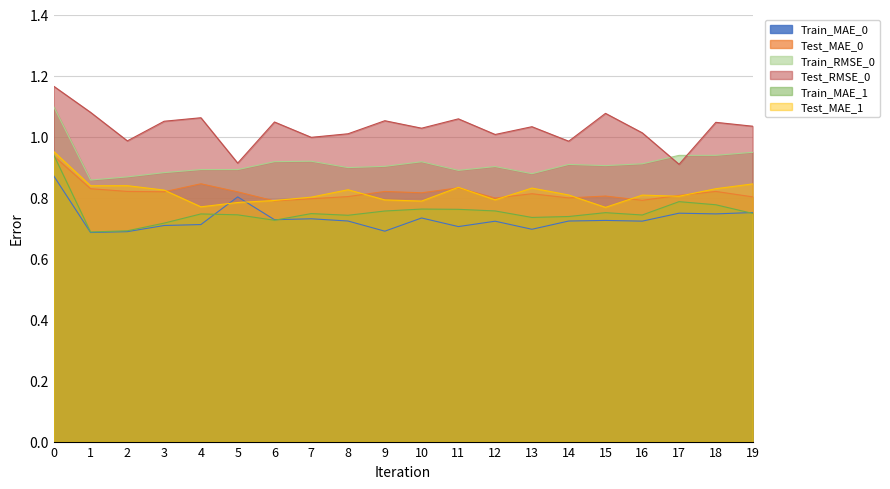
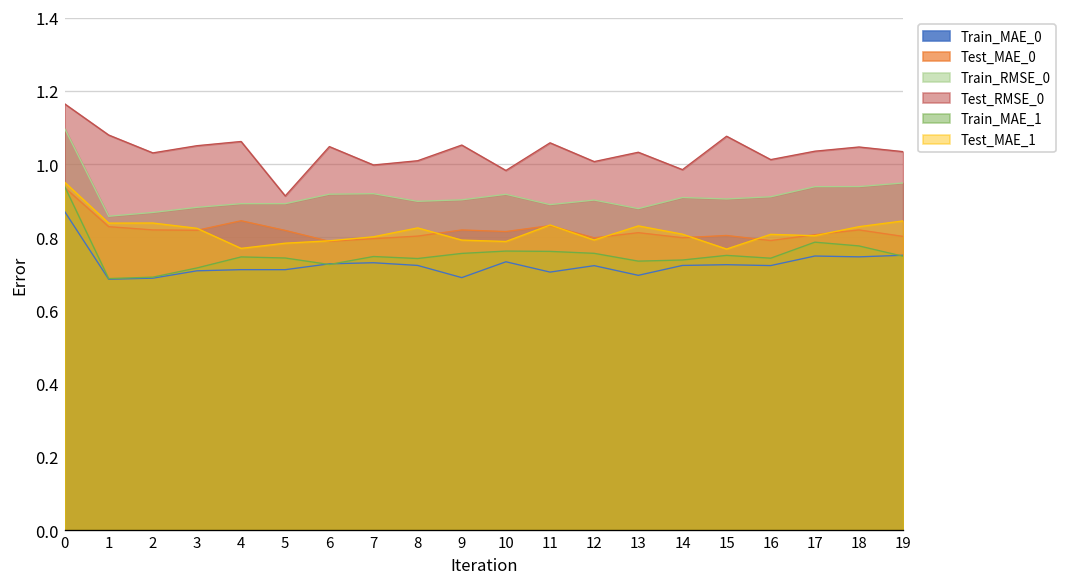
  {
    "Train_MAE_0": {
      "0": 0.87,
      "4": 0.71,
-     "5": 0.80,
+     "5": 0.71,
      "7": 0.73,
      "8": 0.72,
      "9": 0.69,
      "10": 0.73,
      "11": 0.70,
      "12": 0.72,
      "13": 0.70,
      "14": 0.72,
      "15": 0.72,
      "16": 0.72,
      "17": 0.75,
      "18": 0.75
    },
    "Test_MAE_0": {
      "1": 0.83,
      "2": 0.82,
      "4": 0.85,
      "5": 0.82,
      "8": 0.80,
      "9": 0.82,
      "10": 0.82,
      "13": 0.81,
      "14": 0.80,
      "15": 0.80,
      "16": 0.79,
      "18": 0.82,
      "19": 0.80
    },
    "Test_RMSE_0": {
      "0": 1.16,
      "1": 1.08,
-     "2": 0.99,
+     "2": 1.03,
      "3": 1.05,
      "4": 1.06,
      "5": 0.91,
      "6": 1.05,
      "7": 1.00,
      "8": 1.01,
      "9": 1.05,
-     "10": 1.03,
+     "10": 0.98,
      "11": 1.06,
      "12": 1.01,
      "13": 1.03,
      "14": 0.98,
      "15": 1.08,
      "16": 1.01,
-     "17": 0.91,
+     "17": 1.04,
      "18": 1.05,
      "19": 1.03
    },
    "Test_MAE_1": {
      "0": 0.95,
      "1": 0.84,
      "2": 0.84,
      "4": 0.77,
      "5": 0.78,
      "8": 0.83,
      "9": 0.79,
      "10": 0.79,
      "13": 0.83,
      "14": 0.81,
      "15": 0.77,
      "16": 0.81,
      "18": 0.83,
      "19": 0.84
    }
  }
